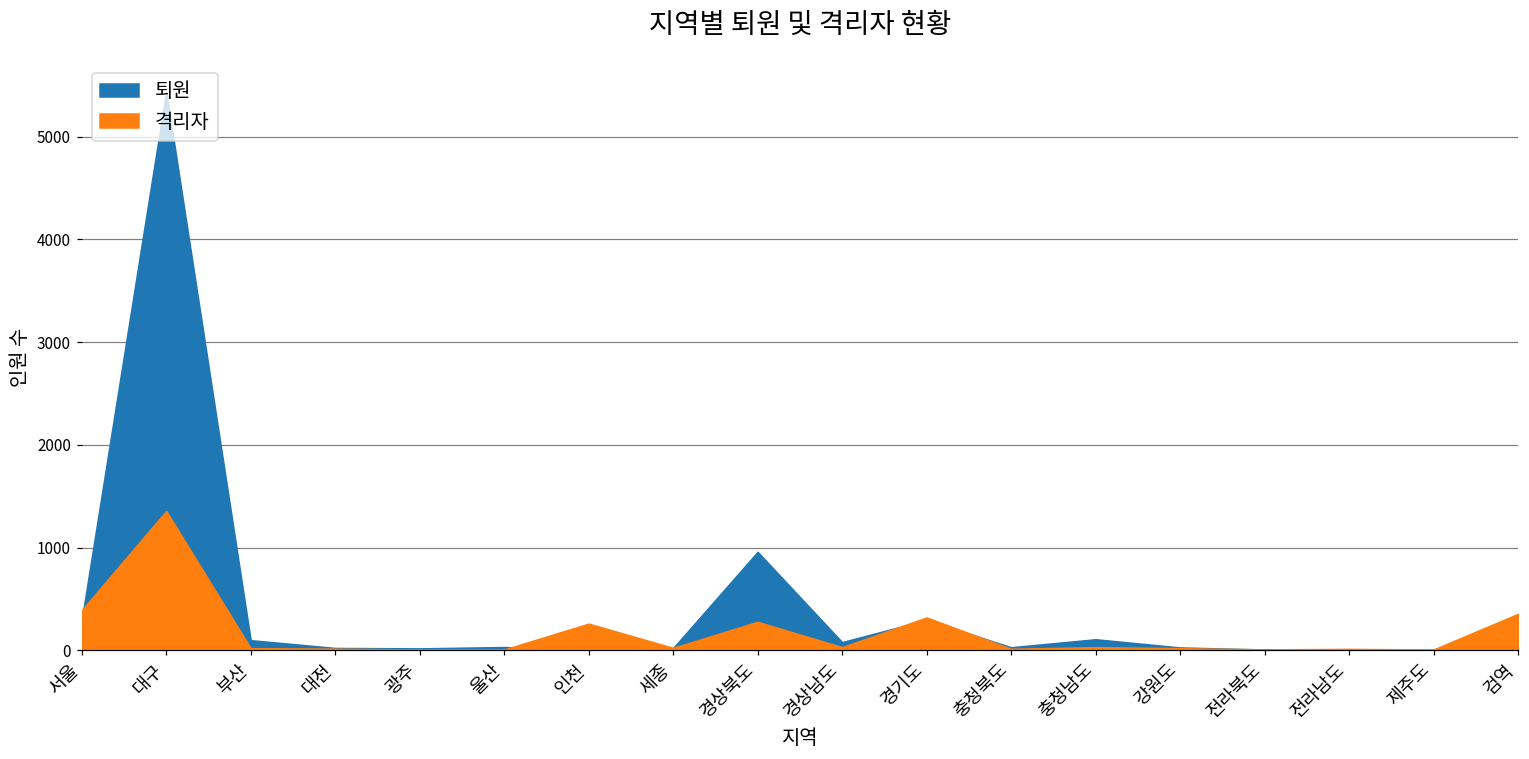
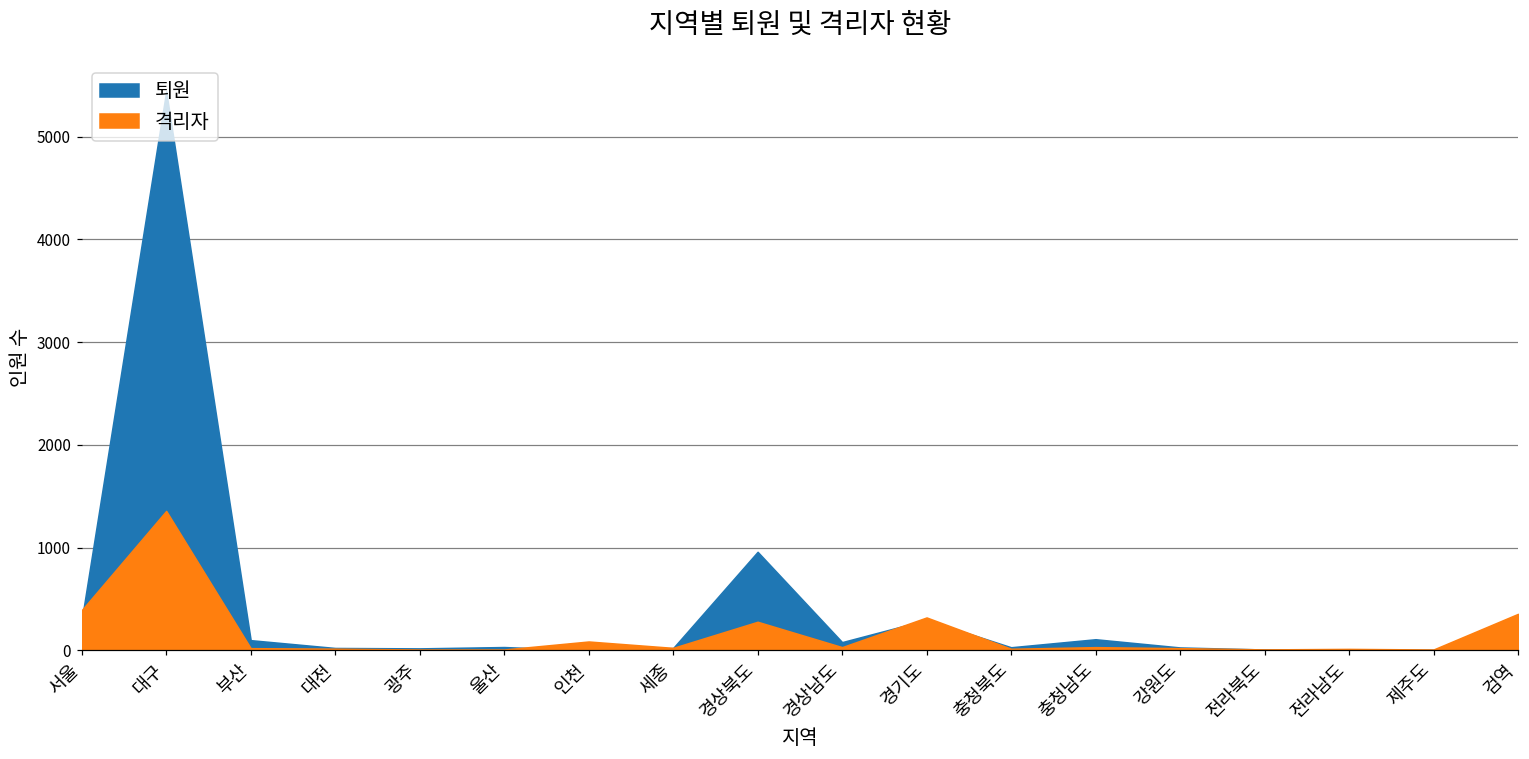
  {
    "퇴원": {
      "부산": 100,
      "경상북도": 1000,
      "경상남도": 100,
      "충청남도": 100
    },
    "격리자": {
      "서울": 400,
      "대구": 1400,
-     "인천": 300,
+     "인천": 100,
      "경상북도": 300,
      "경상남도": 0,
      "충청남도": 0,
      "검역": 400
    }
  }
